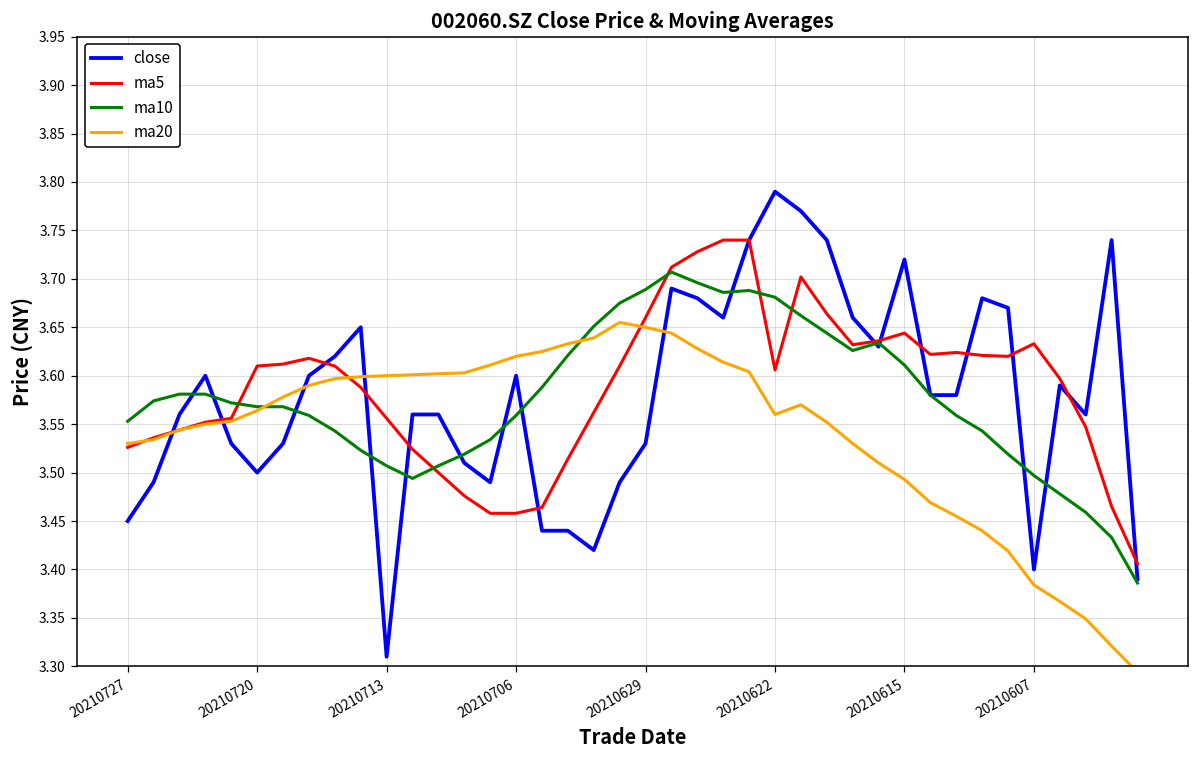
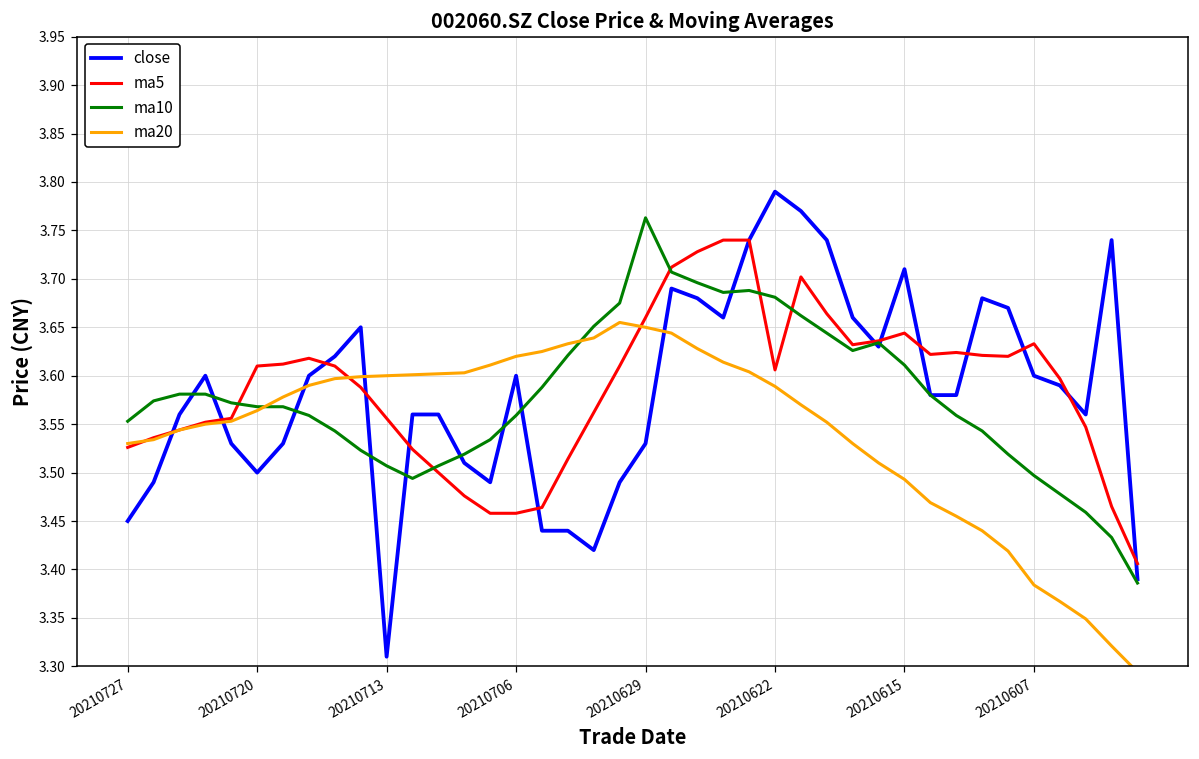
  {
    "close": {
      "20210727": 3.45,
      "20210720": 3.50,
      "20210713": 3.31,
      "20210706": 3.60,
      "20210629": 3.53,
      "20210622": 3.79,
-     "20210615": 3.72,
-     "20210607": 3.4
+     "20210615": 3.71,
+     "20210607": 3.6
    },
    "ma5": {
      "20210727": 3.53,
      "20210720": 3.61,
      "20210713": 3.56,
      "20210706": 3.46,
      "20210629": 3.66,
      "20210622": 3.61,
      "20210615": 3.64,
      "20210607": 3.63
    },
    "ma10": {
      "20210727": 3.55,
      "20210720": 3.57,
      "20210713": 3.51,
      "20210706": 3.56,
-     "20210629": 3.69,
+     "20210629": 3.76,
      "20210622": 3.68,
      "20210615": 3.61,
      "20210607": 3.50
    },
    "ma20": {
      "20210727": 3.53,
      "20210720": 3.56,
      "20210713": 3.60,
      "20210706": 3.62,
      "20210629": 3.65,
-     "20210622": 3.56,
+     "20210622": 3.59,
      "20210615": 3.49,
      "20210607": 3.38
    }
  }
